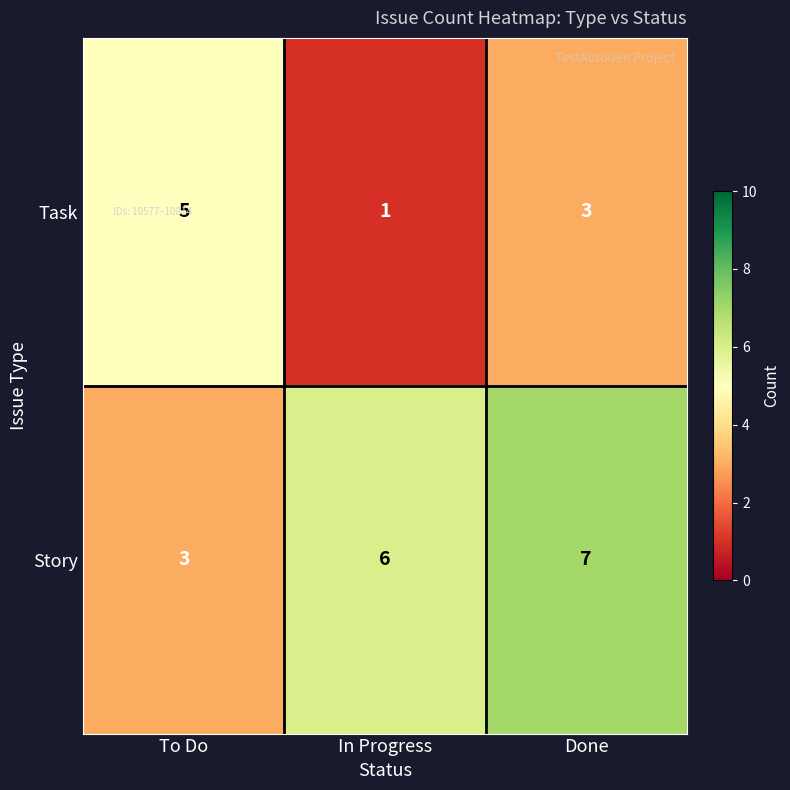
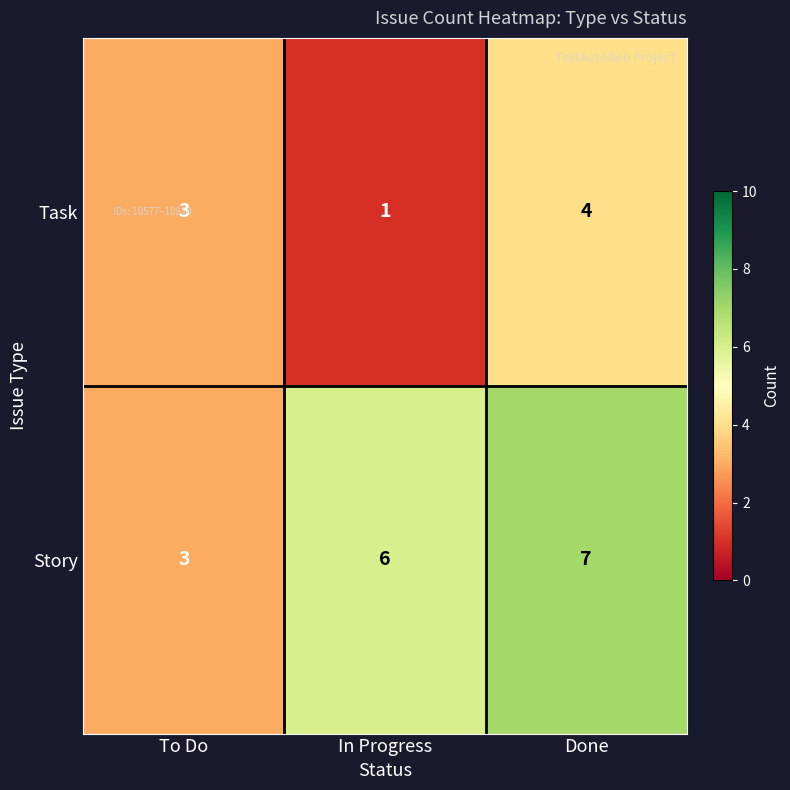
  {
    "Task": {
-     "To Do": 5,
+     "To Do": 3,
      "In Progress": 1,
-     "Done": 3
+     "Done": 4
    },
    "Story": {
      "To Do": 3,
      "In Progress": 6,
      "Done": 7
    }
  }
